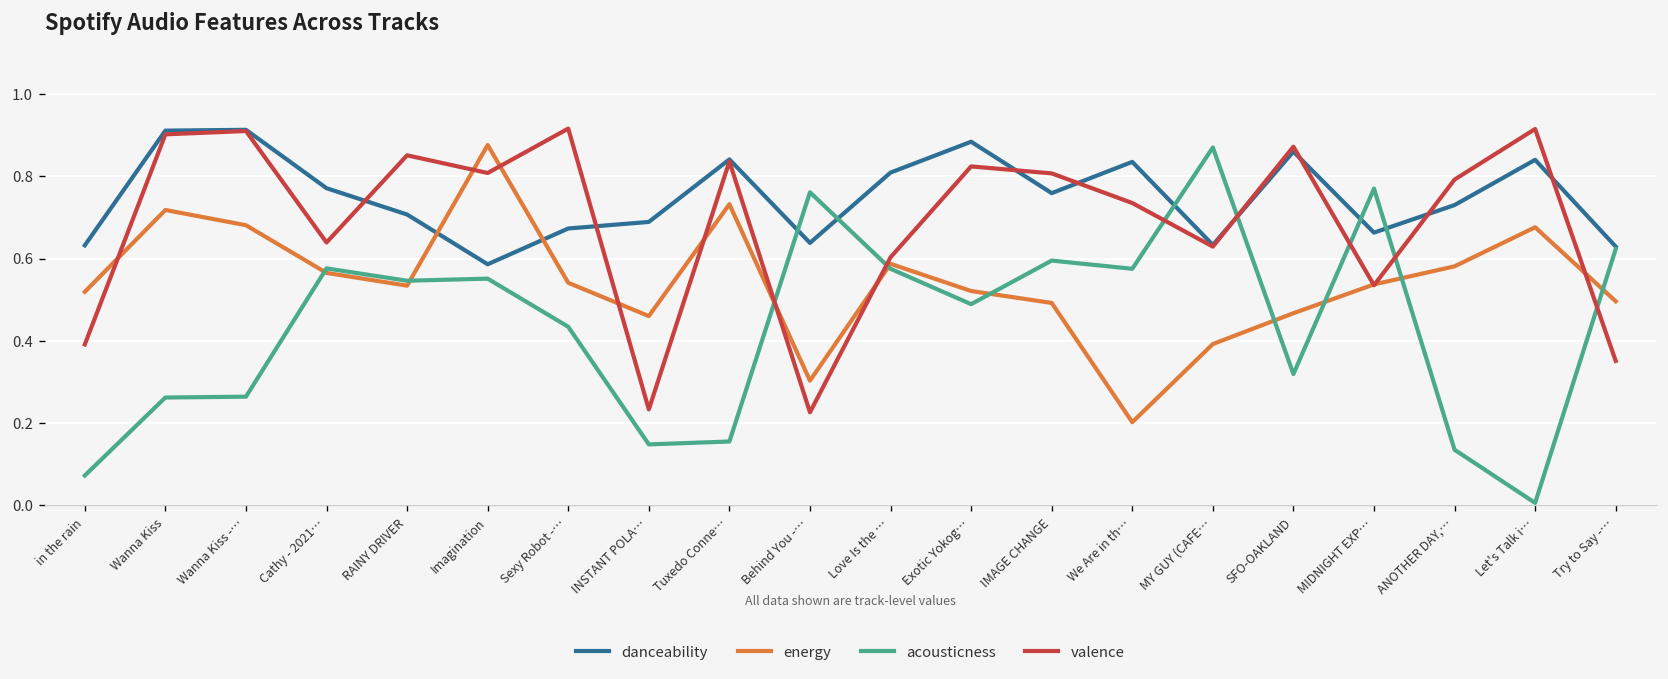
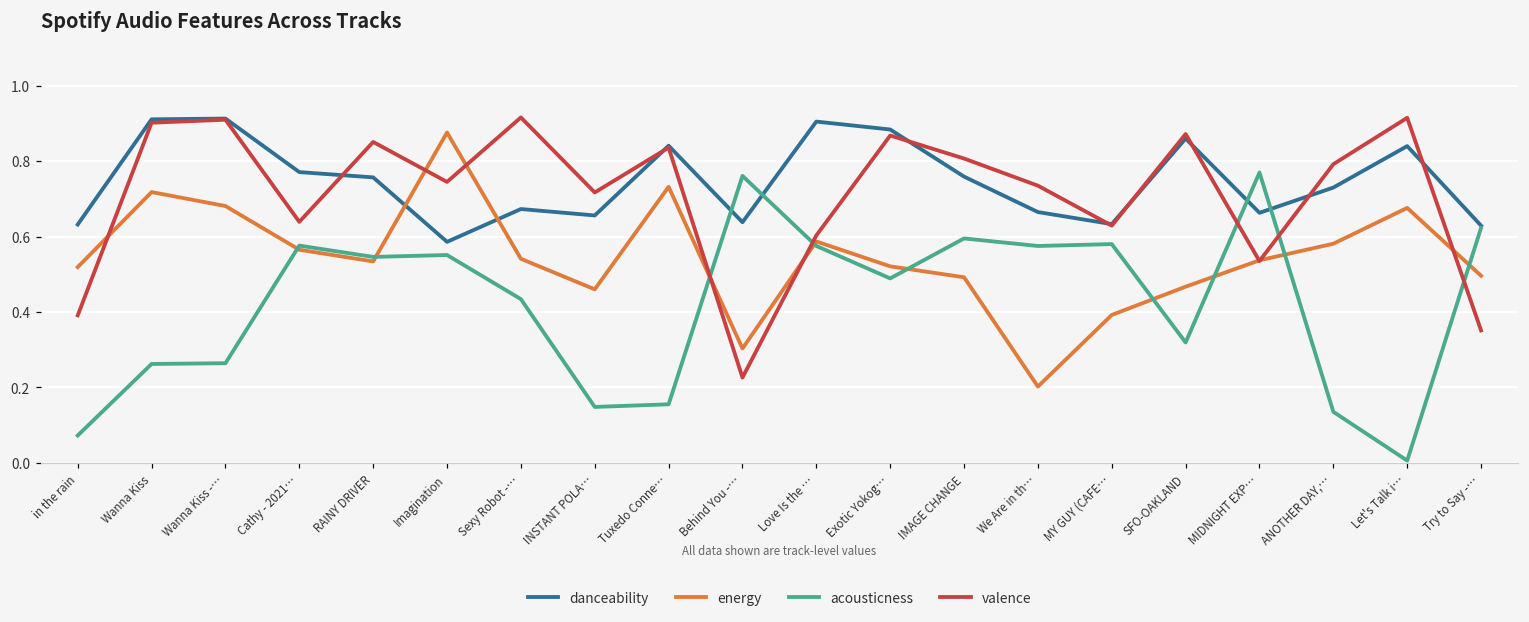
  {
    "danceability": {
      "in the rain": 0.63,
      "Wanna Kiss": 0.91,
      "Cathy - 2021…": 0.77,
-     "RAINY DRIVER": 0.71,
+     "RAINY DRIVER": 0.76,
      "Imagination": 0.59,
      "Sexy Robot -…": 0.67,
-     "INSTANT POLA…": 0.69,
+     "INSTANT POLA…": 0.66,
      "Behind You -…": 0.64,
-     "Love Is the …": 0.81,
+     "Love Is the …": 0.91,
      "Exotic Yokog…": 0.88,
      "IMAGE CHANGE": 0.76,
-     "We Are in th…": 0.84,
+     "We Are in th…": 0.67,
      "SFO-OAKLAND": 0.86,
      "MIDNIGHT EXP…": 0.66,
      "ANOTHER DAY,…": 0.73,
      "Let's Talk i…": 0.84
    },
    "energy": {
      "in the rain": 0.52,
      "Wanna Kiss": 0.72,
      "Wanna Kiss -…": 0.68,
      "Cathy - 2021…": 0.57,
      "RAINY DRIVER": 0.53,
      "Imagination": 0.88,
      "Sexy Robot -…": 0.54,
      "INSTANT POLA…": 0.46,
      "Tuxedo Conne…": 0.73,
      "Behind You -…": 0.30,
      "Love Is the …": 0.59,
      "Exotic Yokog…": 0.52,
      "IMAGE CHANGE": 0.49,
      "We Are in th…": 0.20,
      "MY GUY (CAFE…": 0.39,
      "SFO-OAKLAND": 0.47,
      "ANOTHER DAY,…": 0.58,
      "Let's Talk i…": 0.68,
      "Try to Say -…": 0.50
    },
    "acousticness": {
      "in the rain": 0.07,
      "Wanna Kiss": 0.26,
      "Wanna Kiss -…": 0.26,
      "Cathy - 2021…": 0.58,
      "RAINY DRIVER": 0.55,
      "Imagination": 0.55,
      "Sexy Robot -…": 0.43,
      "INSTANT POLA…": 0.15,
      "Tuxedo Conne…": 0.16,
      "Behind You -…": 0.76,
      "Love Is the …": 0.58,
      "Exotic Yokog…": 0.49,
      "IMAGE CHANGE": 0.60,
      "We Are in th…": 0.58,
-     "MY GUY (CAFE…": 0.87,
+     "MY GUY (CAFE…": 0.58,
      "SFO-OAKLAND": 0.32,
      "MIDNIGHT EXP…": 0.77,
      "ANOTHER DAY,…": 0.14,
      "Let's Talk i…": 0.01
    },
    "valence": {
      "in the rain": 0.39,
      "Wanna Kiss": 0.90,
      "Cathy - 2021…": 0.64,
      "RAINY DRIVER": 0.85,
-     "Imagination": 0.81,
+     "Imagination": 0.75,
      "Sexy Robot -…": 0.92,
-     "INSTANT POLA…": 0.23,
+     "INSTANT POLA…": 0.72,
      "Behind You -…": 0.23,
      "Love Is the …": 0.60,
-     "Exotic Yokog…": 0.82,
+     "Exotic Yokog…": 0.87,
      "IMAGE CHANGE": 0.81,
      "We Are in th…": 0.74,
      "SFO-OAKLAND": 0.87,
      "ANOTHER DAY,…": 0.79,
      "Let's Talk i…": 0.92,
      "Try to Say -…": 0.35
    }
  }
